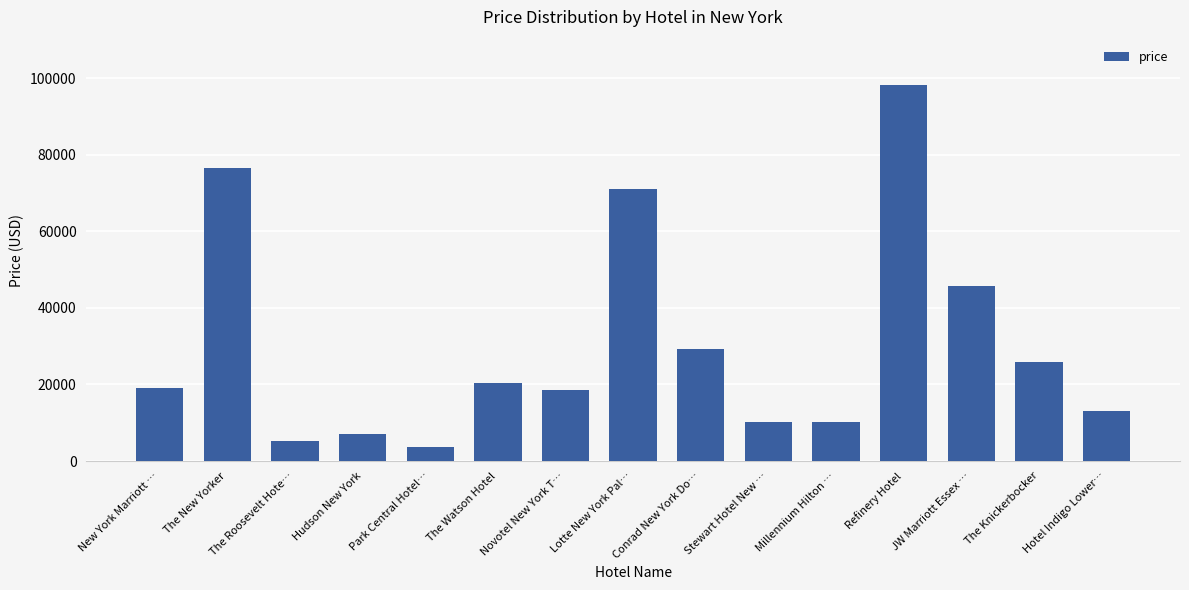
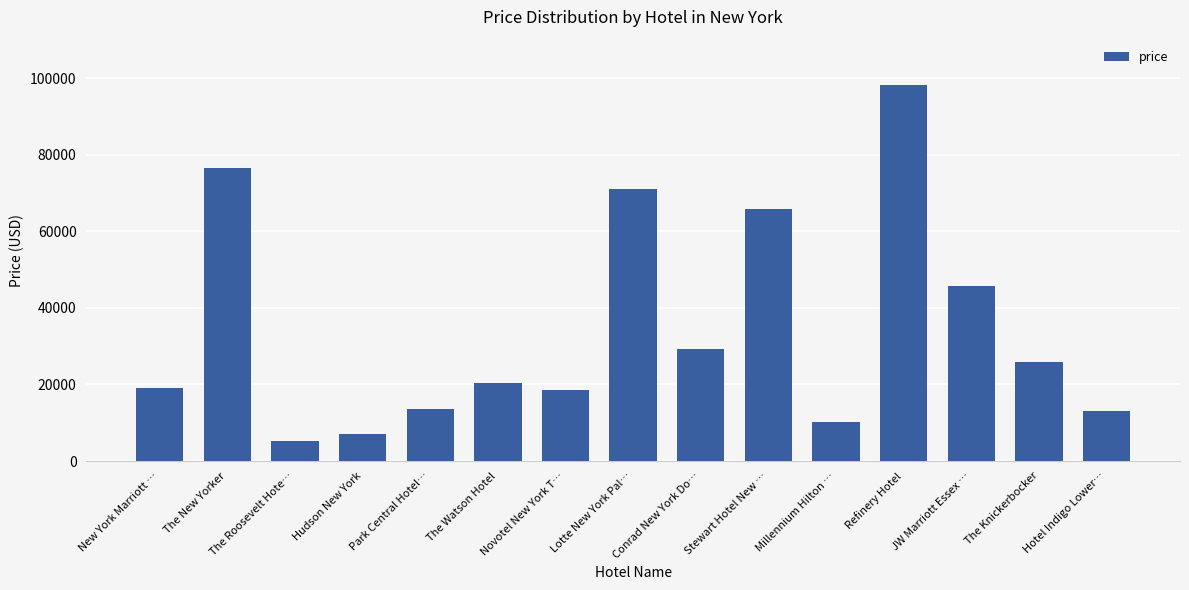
  {
    "New York Marriott …": 19000,
    "The New Yorker": 77000,
    "The Roosevelt Hote…": 5000,
    "Hudson New York": 7000,
-   "Park Central Hotel…": 4000,
+   "Park Central Hotel…": 14000,
    "The Watson Hotel": 20000,
    "Novotel New York T…": 18000,
    "Lotte New York Pal…": 71000,
    "Conrad New York Do…": 29000,
-   "Stewart Hotel New …": 10000,
+   "Stewart Hotel New …": 66000,
    "Millennium Hilton …": 10000,
    "Refinery Hotel": 98000,
    "JW Marriott Essex …": 46000,
    "The Knickerbocker": 26000,
    "Hotel Indigo Lower…": 13000
  }
